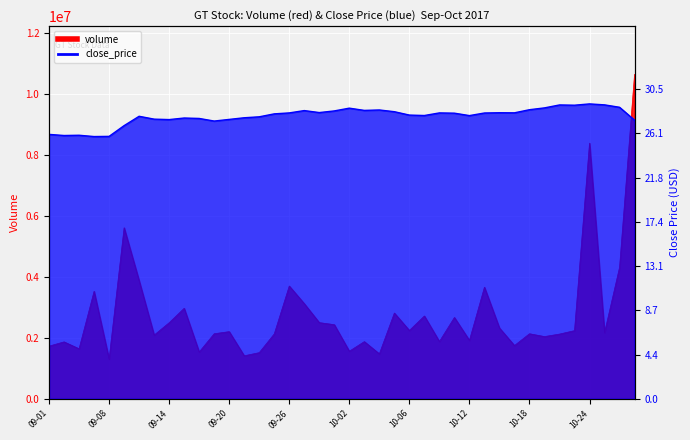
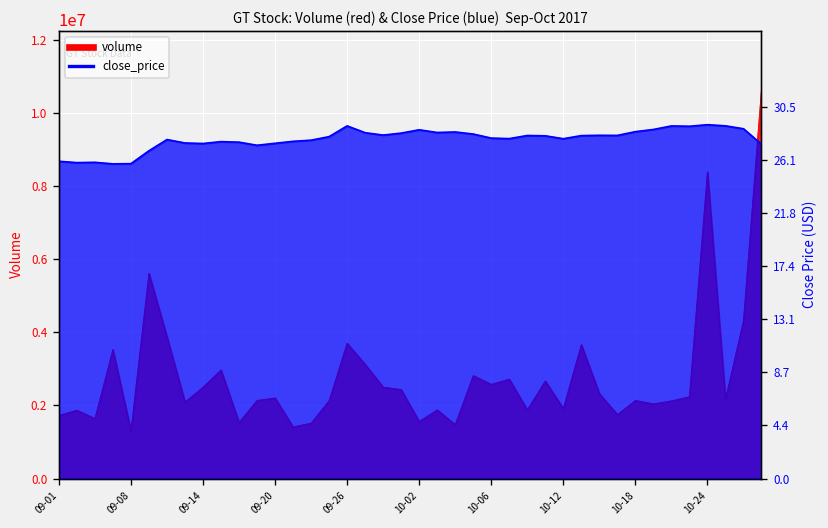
  {
    "volume": {
      "09-01": 1700000,
      "09-08": 1300000,
      "09-14": 2500000,
      "09-20": 2200000,
      "09-26": 3700000,
      "10-02": 1600000,
-     "10-06": 2200000,
+     "10-06": 2600000,
      "10-12": 1900000,
      "10-18": 2100000,
      "10-24": 8400000
    },
    "close_price": {
      "09-01": 26.0,
      "09-08": 25.8,
      "09-14": 27.5,
      "09-20": 27.5,
-     "09-26": 28.2,
+     "09-26": 28.9,
      "10-02": 28.6,
      "10-06": 27.9,
      "10-12": 27.9,
      "10-18": 28.5,
      "10-24": 29.0
    }
  }
